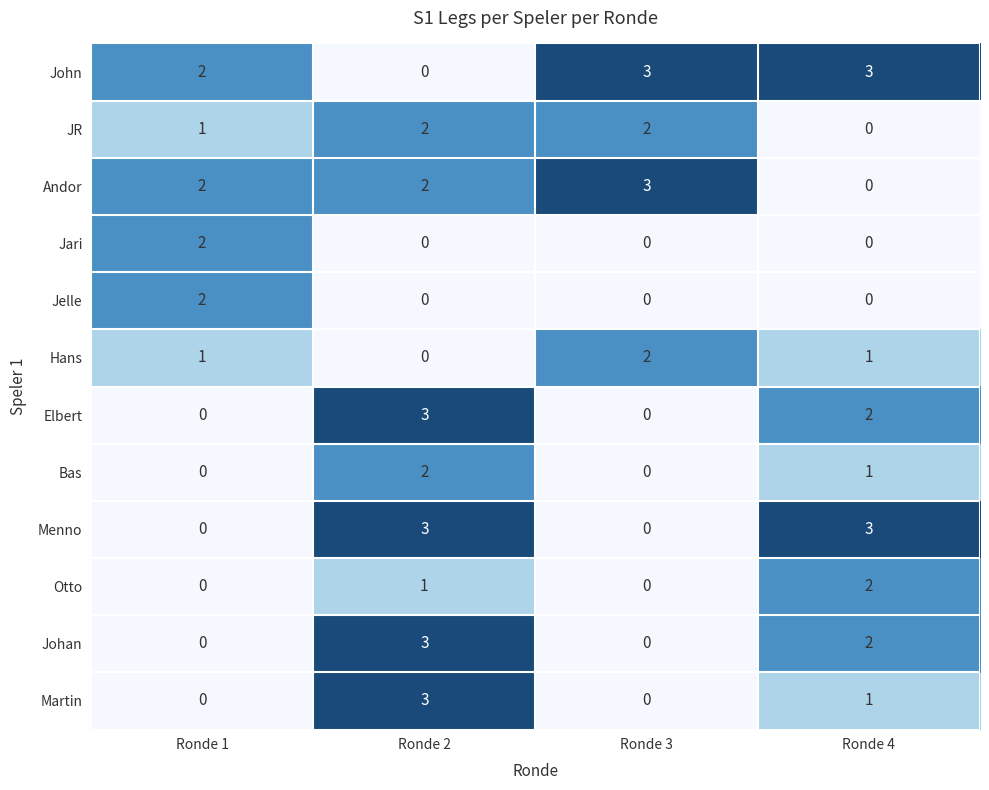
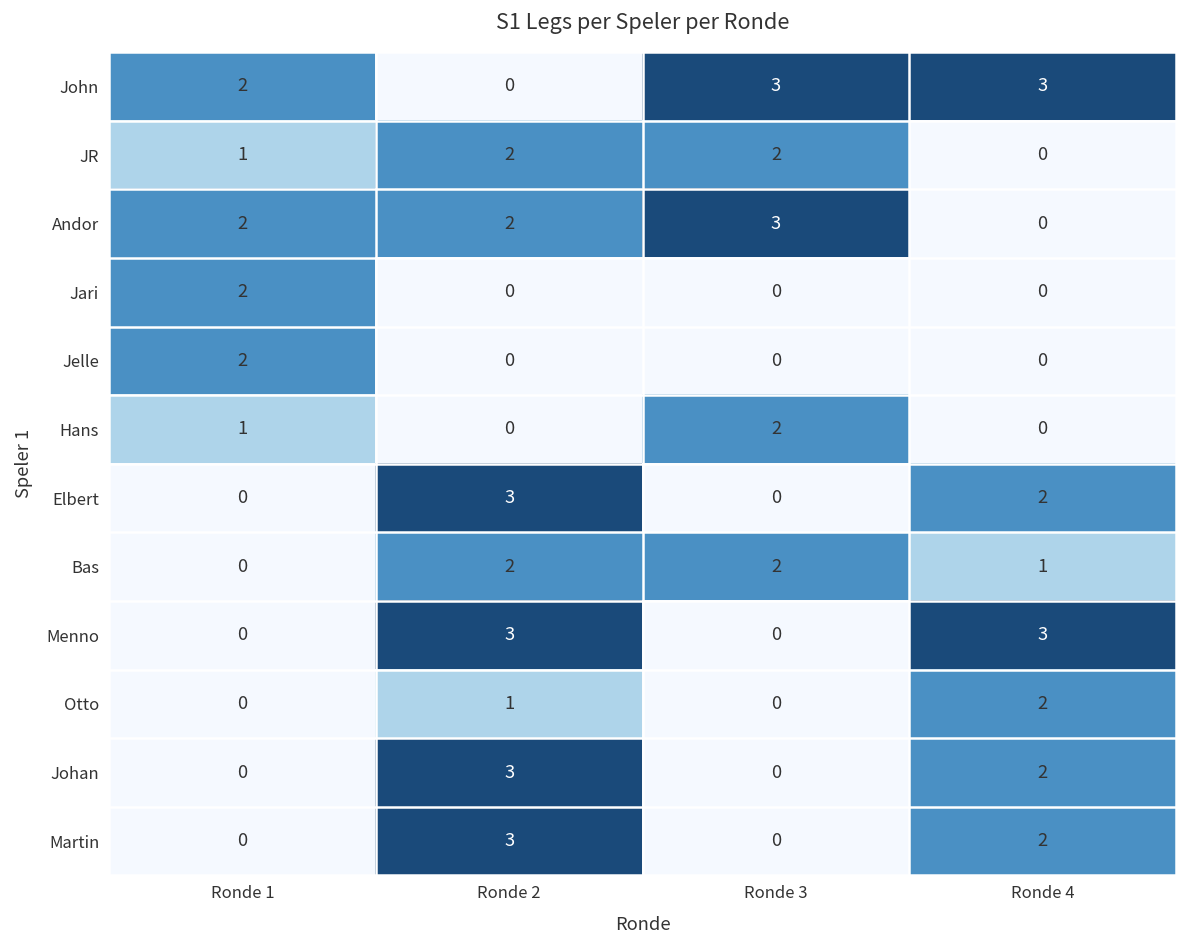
  {
    "John": {
      "Ronde 1": 2,
      "Ronde 2": 0,
      "Ronde 3": 3,
      "Ronde 4": 3
    },
    "JR": {
      "Ronde 1": 1,
      "Ronde 2": 2,
      "Ronde 3": 2,
      "Ronde 4": 0
    },
    "Andor": {
      "Ronde 1": 2,
      "Ronde 2": 2,
      "Ronde 3": 3,
      "Ronde 4": 0
    },
    "Jari": {
      "Ronde 1": 2,
      "Ronde 2": 0,
      "Ronde 3": 0,
      "Ronde 4": 0
    },
    "Jelle": {
      "Ronde 1": 2,
      "Ronde 2": 0,
      "Ronde 3": 0,
      "Ronde 4": 0
    },
    "Hans": {
      "Ronde 1": 1,
      "Ronde 2": 0,
      "Ronde 3": 2,
-     "Ronde 4": 1
+     "Ronde 4": 0
    },
    "Elbert": {
      "Ronde 1": 0,
      "Ronde 2": 3,
      "Ronde 3": 0,
      "Ronde 4": 2
    },
    "Bas": {
      "Ronde 1": 0,
      "Ronde 2": 2,
-     "Ronde 3": 0,
+     "Ronde 3": 2,
      "Ronde 4": 1
    },
    "Menno": {
      "Ronde 1": 0,
      "Ronde 2": 3,
      "Ronde 3": 0,
      "Ronde 4": 3
    },
    "Otto": {
      "Ronde 1": 0,
      "Ronde 2": 1,
      "Ronde 3": 0,
      "Ronde 4": 2
    },
    "Johan": {
      "Ronde 1": 0,
      "Ronde 2": 3,
      "Ronde 3": 0,
      "Ronde 4": 2
    },
    "Martin": {
      "Ronde 1": 0,
      "Ronde 2": 3,
      "Ronde 3": 0,
-     "Ronde 4": 1
+     "Ronde 4": 2
    }
  }
